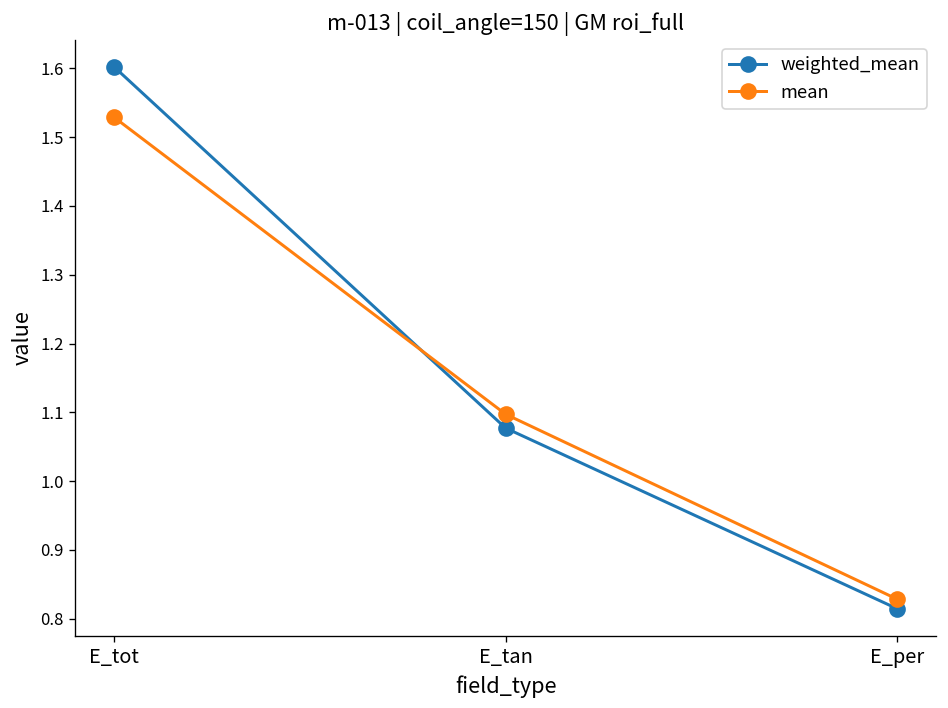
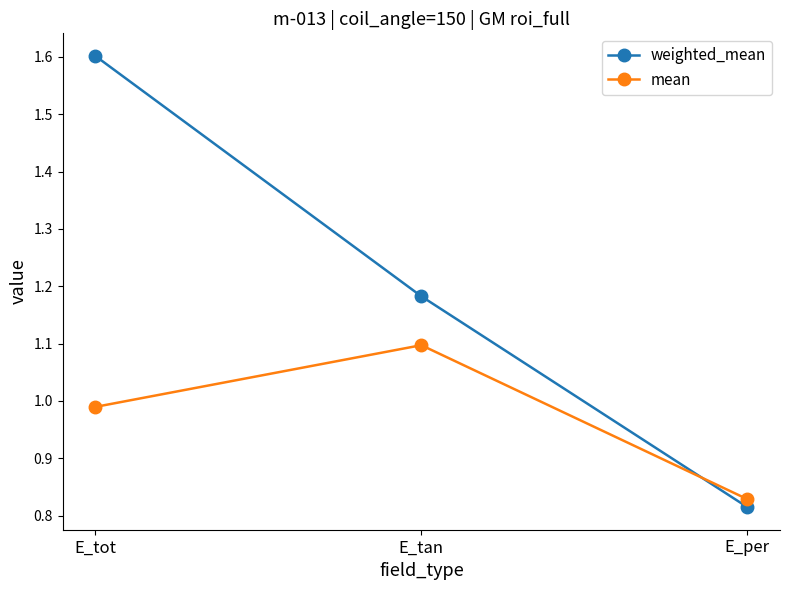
  {
    "weighted_mean": {
      "E_tot": 1.60,
-     "E_tan": 1.08,
+     "E_tan": 1.18,
      "E_per": 0.81
    },
    "mean": {
-     "E_tot": 1.53,
+     "E_tot": 0.99,
      "E_tan": 1.10,
      "E_per": 0.83
    }
  }
